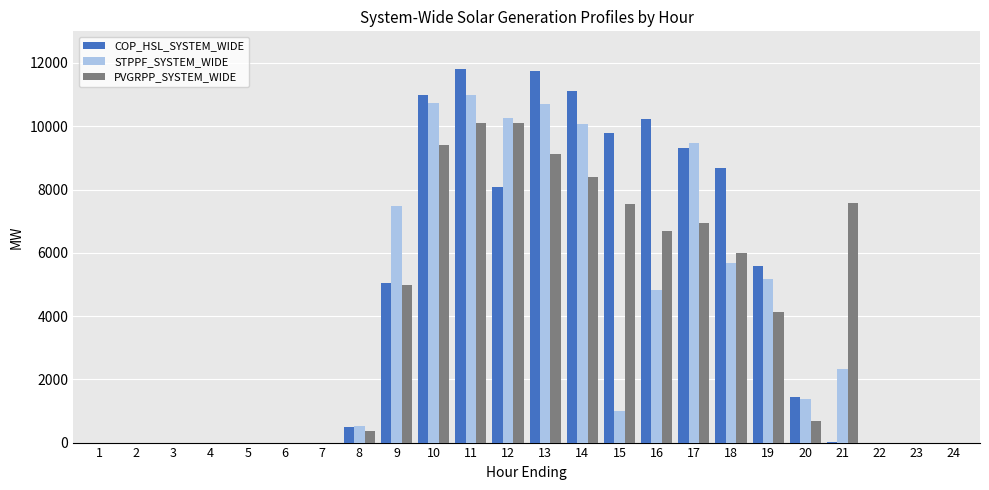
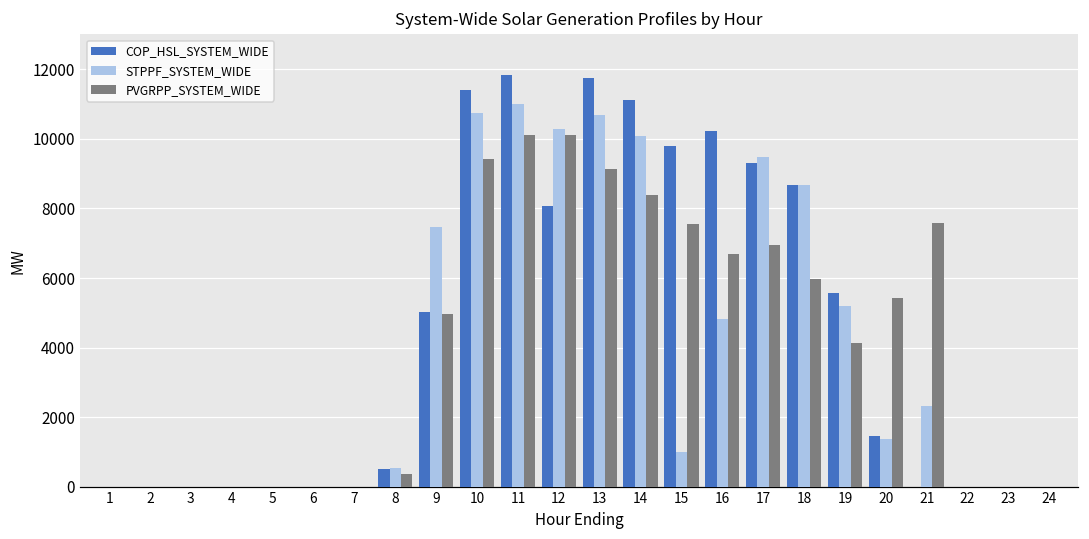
  {
    "COP_HSL_SYSTEM_WIDE": {
      "1": 0,
      "2": 0,
      "3": 0,
      "4": 0,
      "5": 0,
      "6": 0,
      "7": 0,
      "8": 500,
      "9": 5000,
-     "10": 11000,
+     "10": 11400,
      "11": 11800,
      "12": 8100,
      "13": 11700,
      "14": 11100,
      "15": 9800,
      "16": 10200,
      "17": 9300,
      "18": 8700,
      "19": 5600,
      "20": 1500,
      "22": 0,
      "23": 0,
      "24": 0
    },
    "STPPF_SYSTEM_WIDE": {
      "1": 0,
      "2": 0,
      "3": 0,
      "4": 0,
      "5": 0,
      "6": 0,
      "7": 0,
      "8": 500,
      "9": 7500,
      "10": 10700,
      "11": 11000,
      "12": 10300,
      "13": 10700,
      "14": 10100,
      "15": 1000,
      "16": 4800,
      "17": 9500,
-     "18": 5700,
+     "18": 8700,
      "19": 5200,
      "20": 1400,
      "21": 2300,
      "22": 0,
      "23": 0,
      "24": 0
    },
    "PVGRPP_SYSTEM_WIDE": {
      "1": 0,
      "2": 0,
      "3": 0,
      "4": 0,
      "5": 0,
      "6": 0,
      "7": 0,
      "8": 400,
      "9": 5000,
      "10": 9400,
      "11": 10100,
      "12": 10100,
      "13": 9100,
      "14": 8400,
      "15": 7500,
      "16": 6700,
      "17": 7000,
      "18": 6000,
      "19": 4100,
-     "20": 700,
+     "20": 5400,
      "21": 7600,
      "22": 0,
      "23": 0,
      "24": 0
    }
  }
